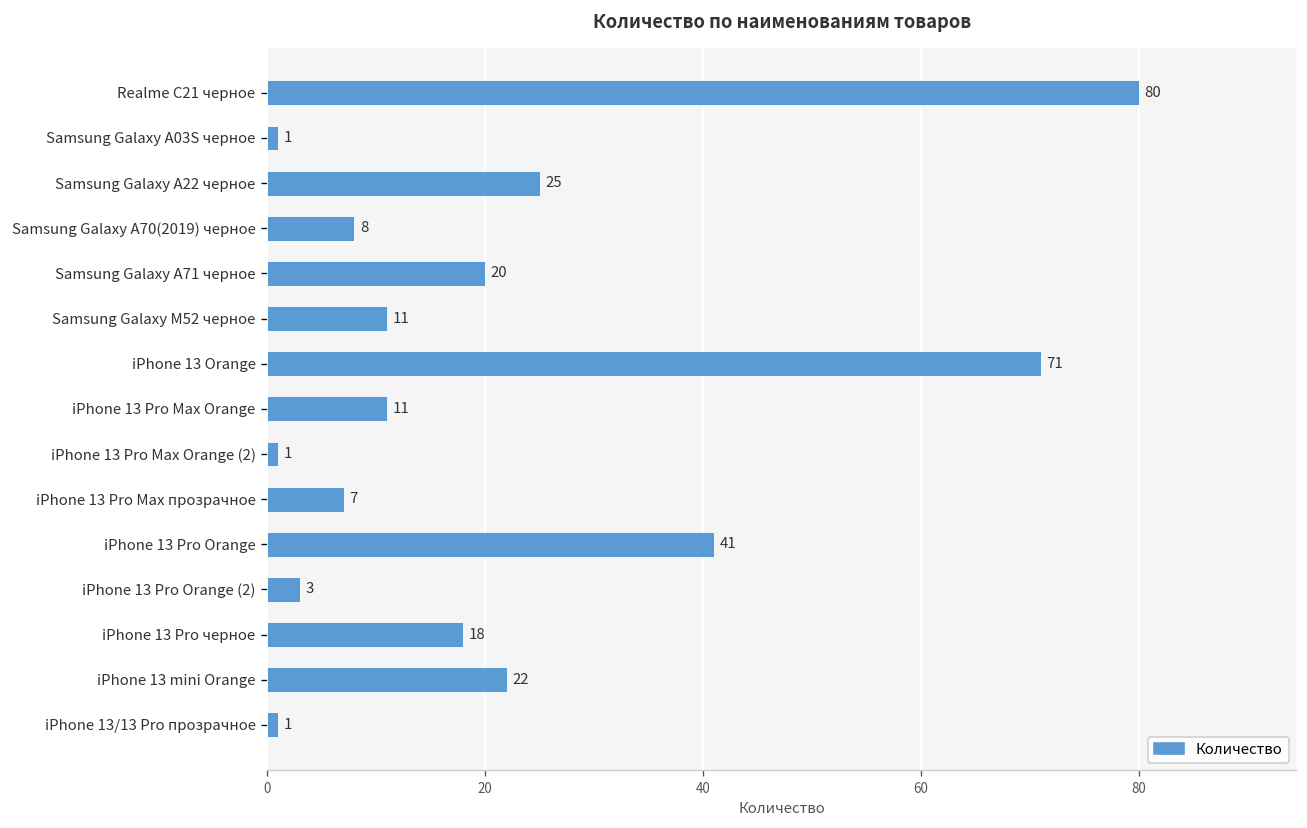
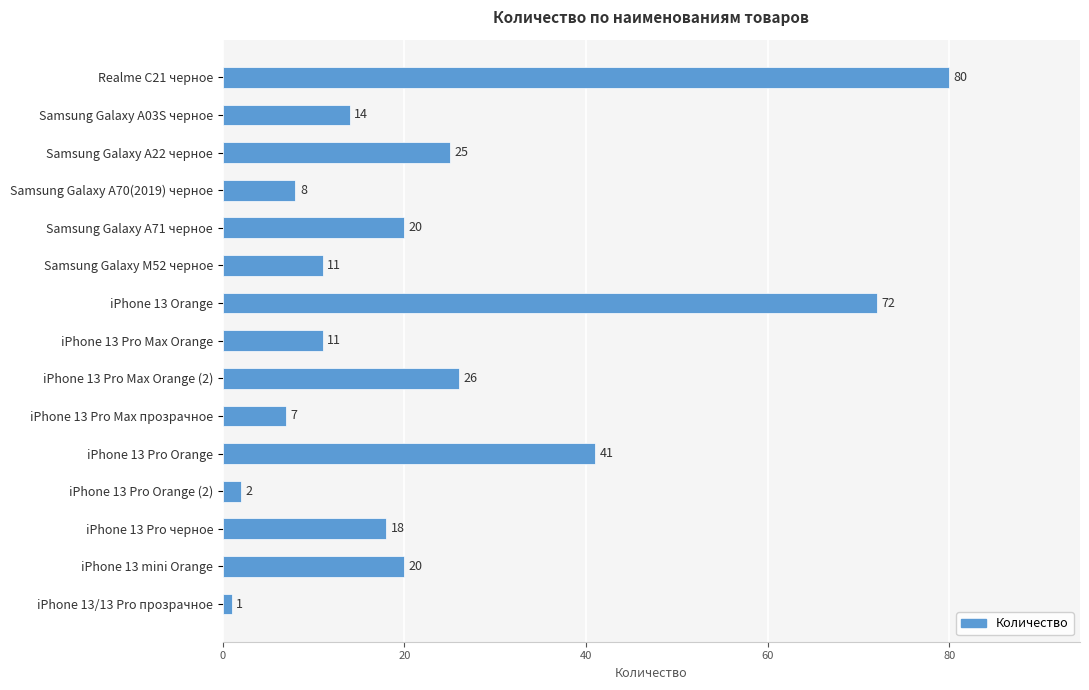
  {
    "Realme C21 черное": 80,
-   "Samsung Galaxy A03S черное": 1,
+   "Samsung Galaxy A03S черное": 14,
    "Samsung Galaxy A22 черное": 25,
    "Samsung Galaxy A70(2019) черное": 8,
    "Samsung Galaxy A71 черное": 20,
    "Samsung Galaxy M52 черное": 11,
-   "iPhone 13 Orange": 71,
+   "iPhone 13 Orange": 72,
    "iPhone 13 Pro Max Orange": 11,
-   "iPhone 13 Pro Max Orange (2)": 1,
+   "iPhone 13 Pro Max Orange (2)": 26,
    "iPhone 13 Pro Max прозрачное": 7,
    "iPhone 13 Pro Orange": 41,
-   "iPhone 13 Pro Orange (2)": 3,
+   "iPhone 13 Pro Orange (2)": 2,
    "iPhone 13 Pro черное": 18,
-   "iPhone 13 mini Orange": 22,
+   "iPhone 13 mini Orange": 20,
    "iPhone 13/13 Pro прозрачное": 1
  }
